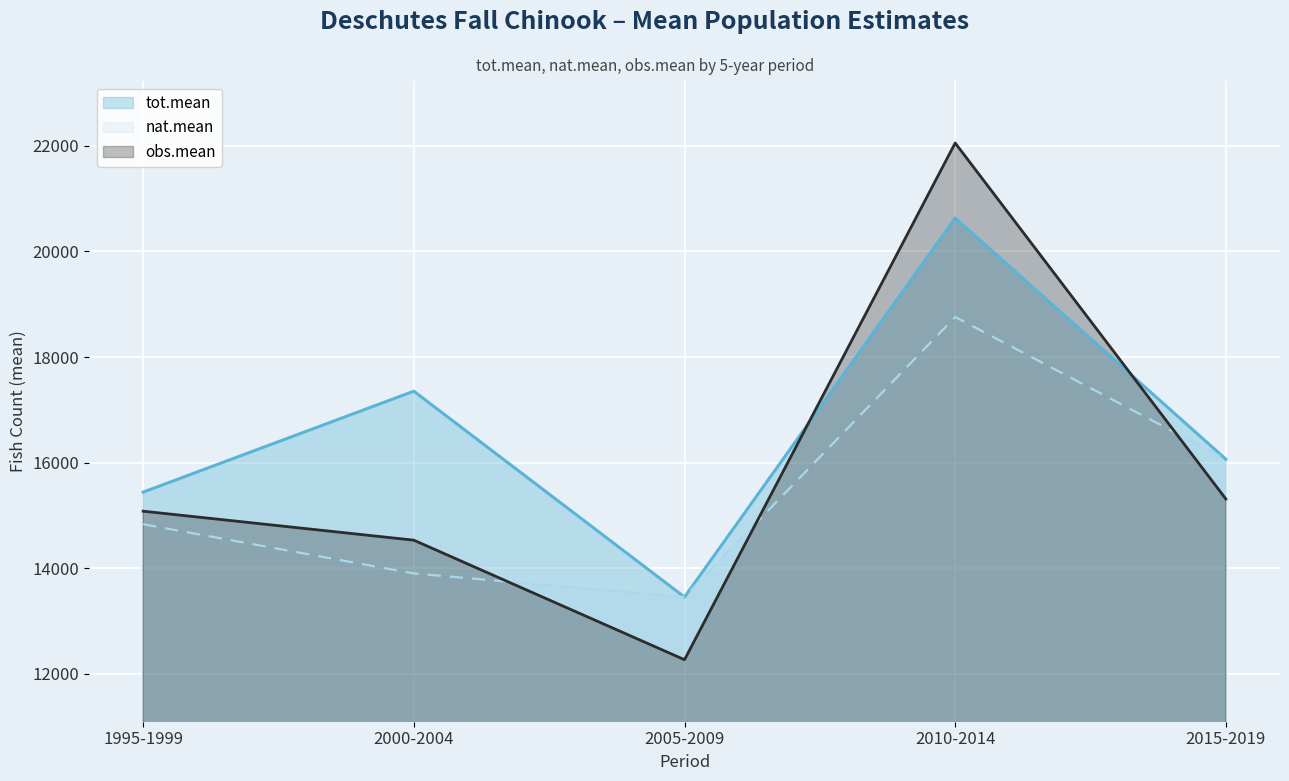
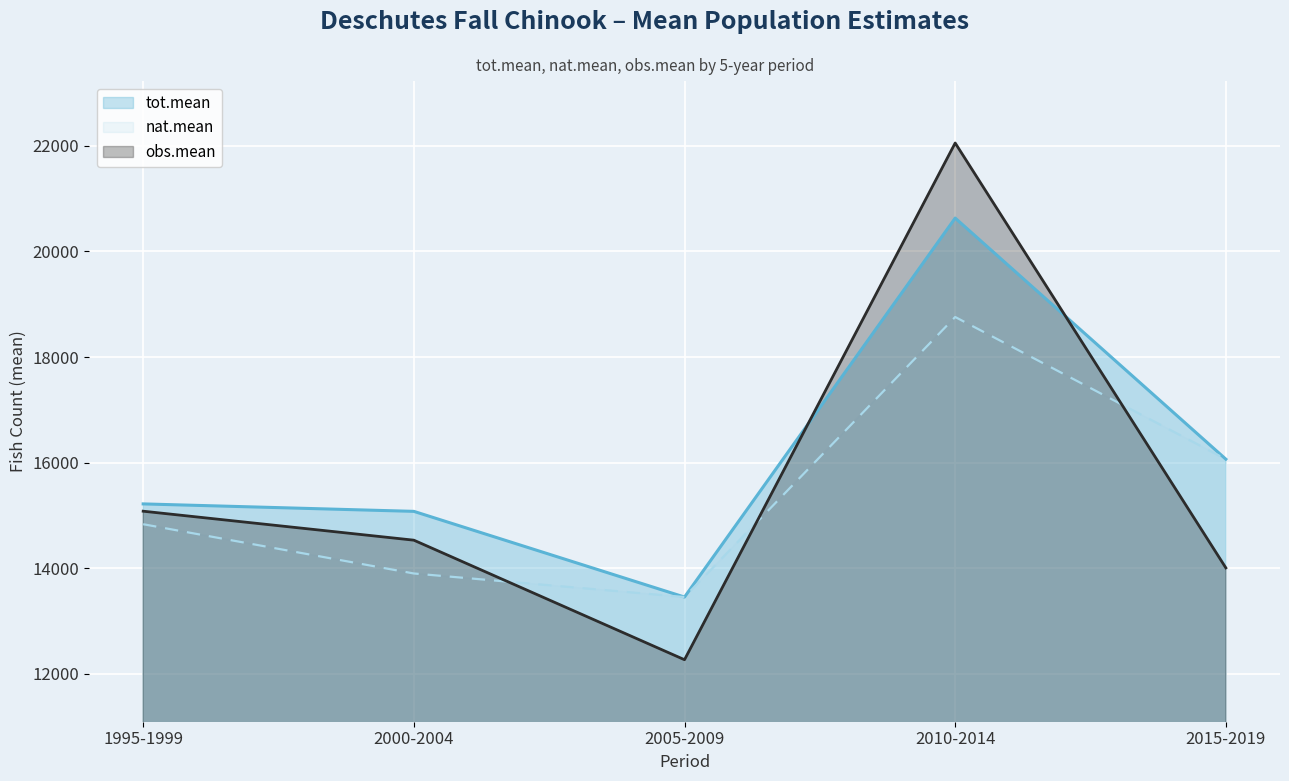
  {
    "tot.mean": {
-     "1995-1999": 15400,
-     "2000-2004": 17400,
+     "1995-1999": 15200,
+     "2000-2004": 15100,
      "2010-2014": 20600
    },
    "nat.mean": {
      "1995-1999": 14800,
      "2000-2004": 13900,
      "2010-2014": 18800
    },
    "obs.mean": {
      "1995-1999": 15100,
      "2000-2004": 14500,
      "2005-2009": 12300,
      "2010-2014": 22100,
-     "2015-2019": 15300
+     "2015-2019": 14000
    }
  }
